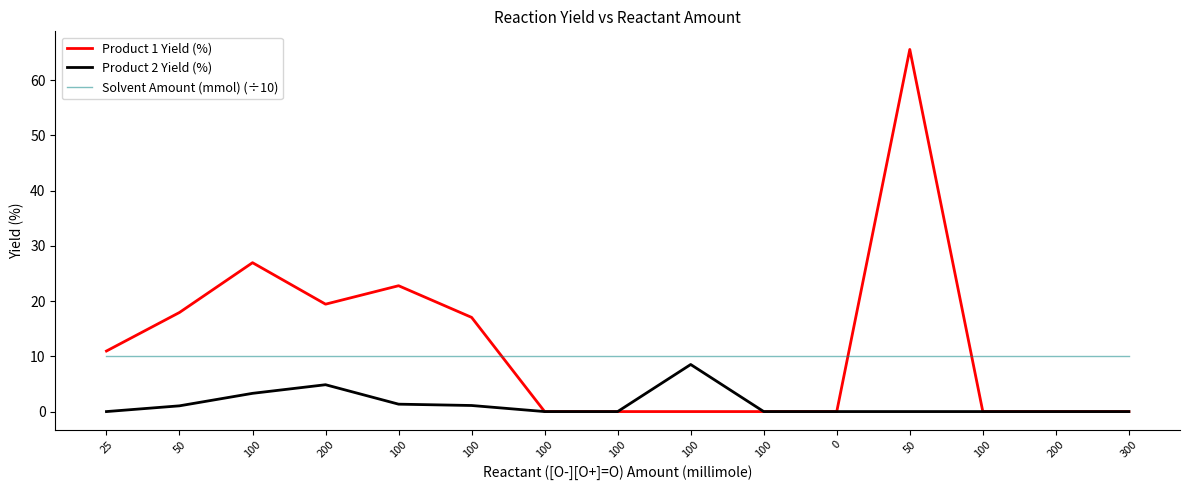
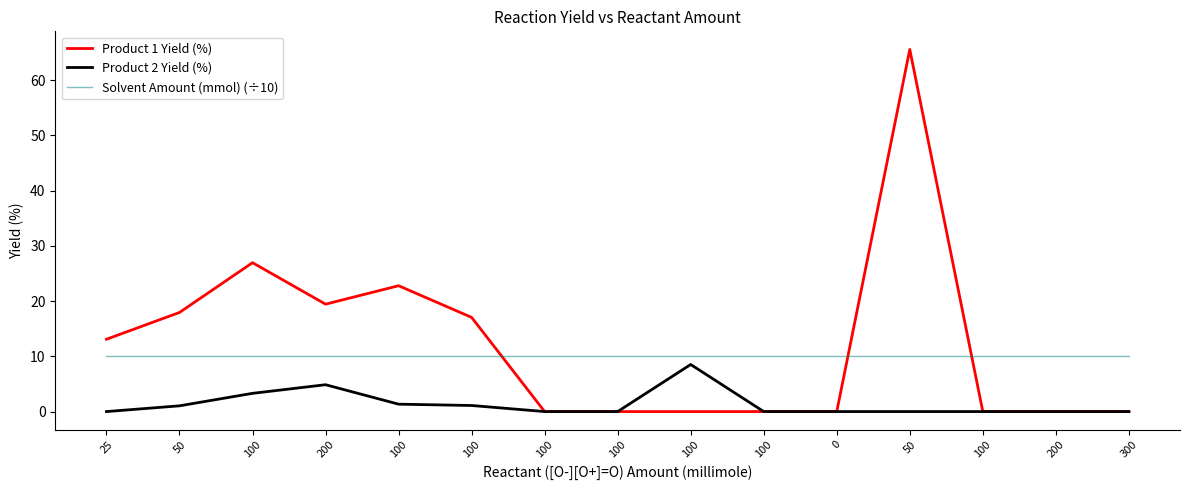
  {
    "Product 1 Yield (%)": {
-     "25": 11
+     "25": 13
    },
    "Product 2 Yield (%)": {
      "25": 0
    },
    "Solvent Amount (mmol) (÷10)": {
      "25": 10,
      "0": 10,
      "300": 10
    }
  }
